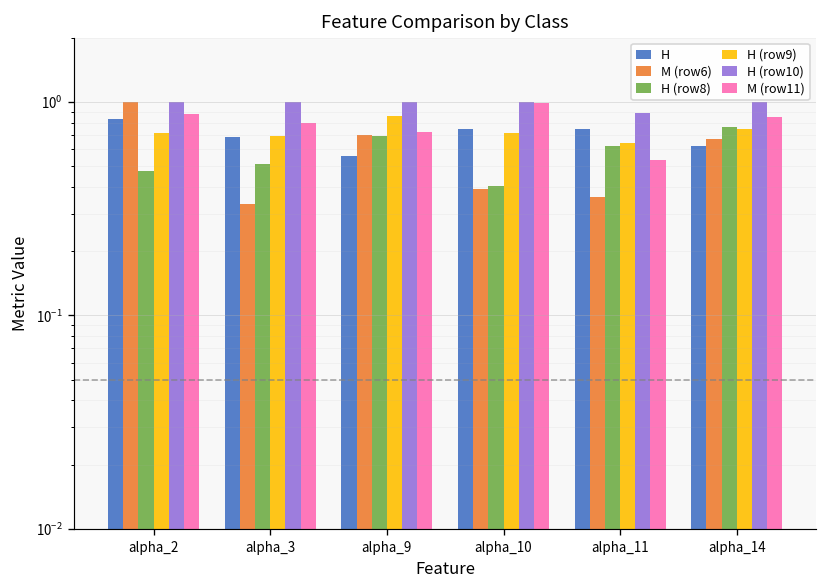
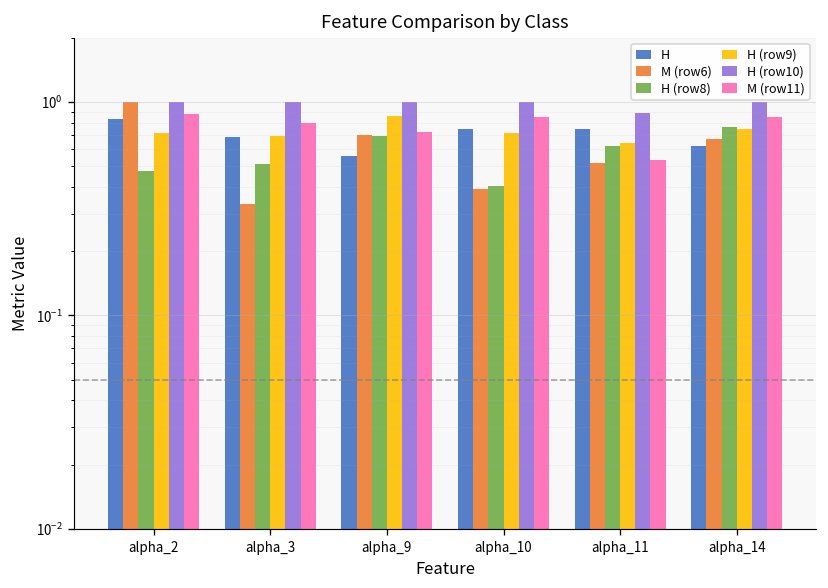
  {
    "H": {
      "alpha_2": 0.8,
      "alpha_3": 0.68,
      "alpha_9": 0.56,
      "alpha_10": 0.75,
      "alpha_11": 0.75,
      "alpha_14": 0.62
    },
    "M (row6)": {
      "alpha_2": 1.0,
      "alpha_3": 0.33,
      "alpha_9": 0.70,
      "alpha_10": 0.39,
-     "alpha_11": 0.36,
+     "alpha_11": 0.52,
      "alpha_14": 0.67
    },
    "H (row8)": {
      "alpha_2": 0.48,
      "alpha_3": 0.51,
      "alpha_9": 0.69,
      "alpha_10": 0.40,
      "alpha_11": 0.62,
      "alpha_14": 0.76
    },
    "H (row9)": {
      "alpha_2": 0.71,
      "alpha_3": 0.69,
      "alpha_9": 0.9,
      "alpha_10": 0.71,
      "alpha_11": 0.64,
      "alpha_14": 0.75
    },
    "H (row10)": {
      "alpha_2": 1.0,
      "alpha_3": 1.0,
      "alpha_9": 1.0,
      "alpha_10": 1.0,
      "alpha_11": 0.9,
      "alpha_14": 1.0
    },
    "M (row11)": {
      "alpha_2": 0.9,
      "alpha_3": 0.8,
      "alpha_9": 0.73,
-     "alpha_10": 1.0,
+     "alpha_10": 0.8,
      "alpha_11": 0.53,
      "alpha_14": 0.8
    }
  }
